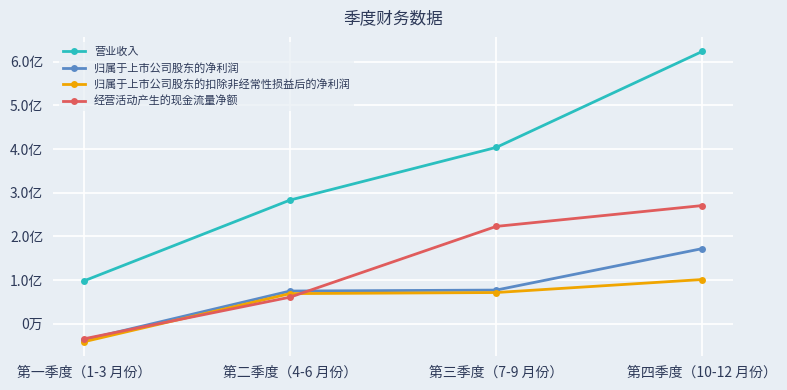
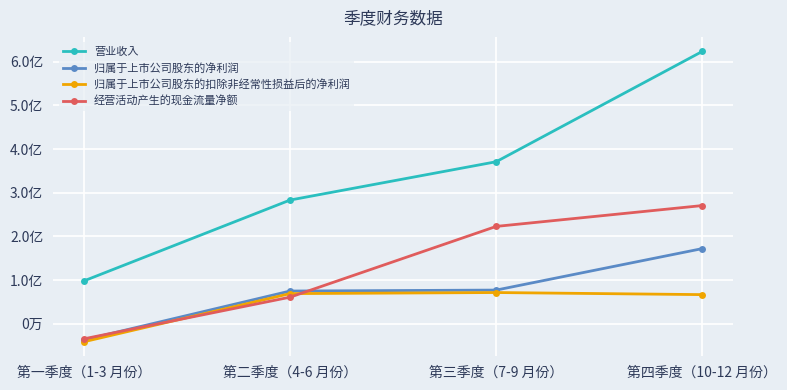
  {
    "营业收入": {
      "第一季度（1-3 月份）": "1.0亿",
      "第二季度（4-6 月份）": "2.8亿",
-     "第三季度（7-9 月份）": "4.0亿",
+     "第三季度（7-9 月份）": "3.7亿",
      "第四季度（10-12 月份）": "6.2亿"
    },
    "归属于上市公司股东的净利润": {
      "第二季度（4-6 月份）": "0.8亿",
      "第四季度（10-12 月份）": "1.7亿"
    },
    "归属于上市公司股东的扣除非经常性损益后的净利润": {
      "第二季度（4-6 月份）": "0.7亿",
-     "第四季度（10-12 月份）": "1.0亿"
+     "第四季度（10-12 月份）": "0.7亿"
    },
    "经营活动产生的现金流量净额": {
      "第二季度（4-6 月份）": "0.6亿",
      "第三季度（7-9 月份）": "2.2亿",
      "第四季度（10-12 月份）": "2.7亿"
    }
  }
